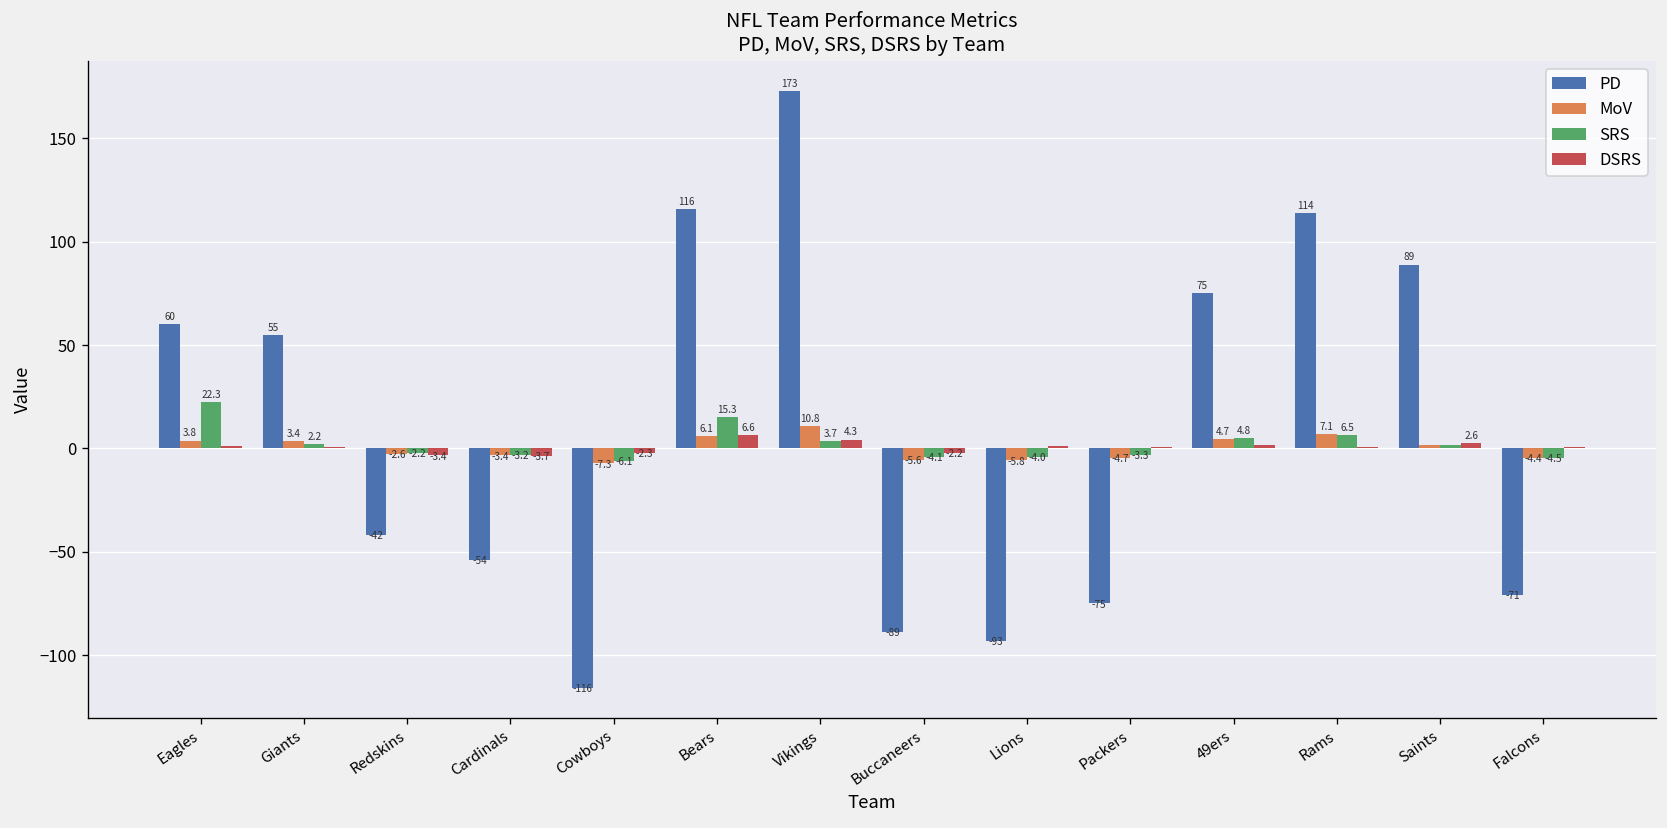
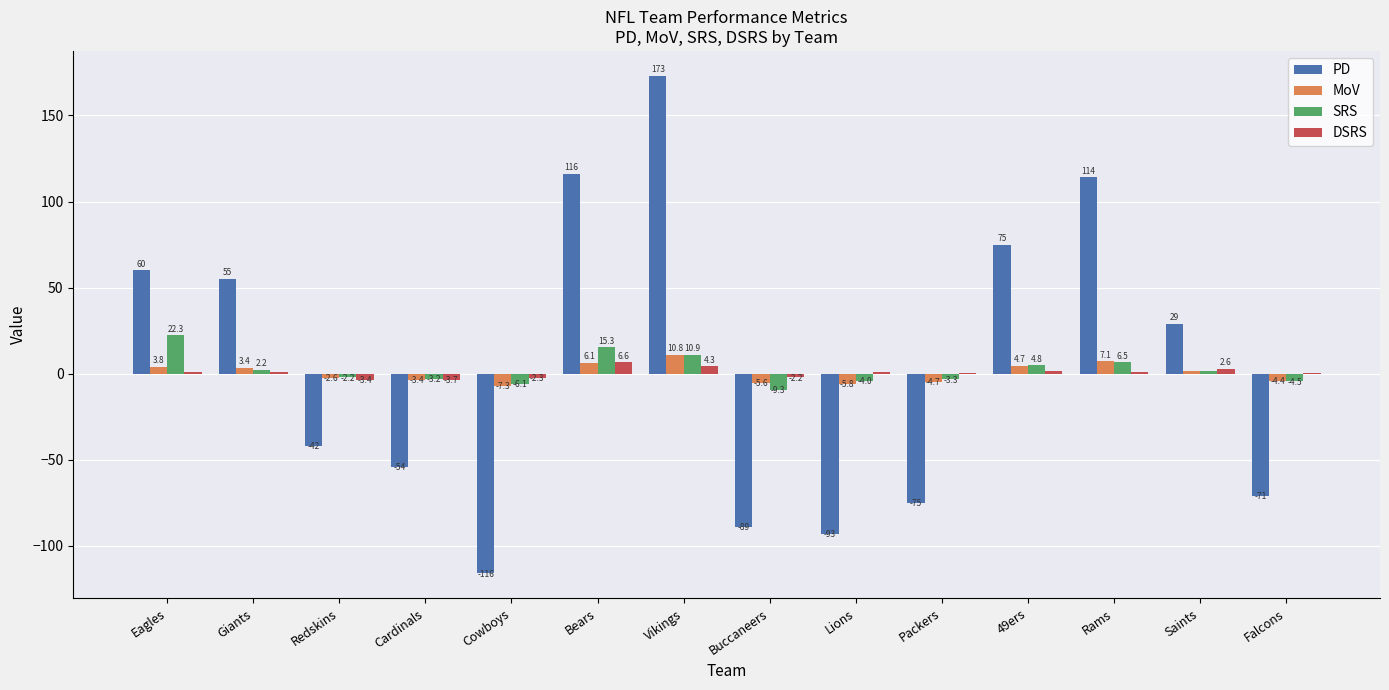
  {
    "PD": {
      "Eagles": 60,
      "Giants": 55,
      "Redskins": -42,
      "Cardinals": -54,
      "Cowboys": -116,
      "Bears": 116,
      "Vikings": 173,
      "Buccaneers": -89,
      "Lions": -93,
      "Packers": -75,
      "49ers": 75,
      "Rams": 114,
-     "Saints": 89,
+     "Saints": 29,
      "Falcons": -71
    },
    "SRS": {
      "Eagles": 22.3,
      "Giants": 2.2,
      "Redskins": -2.2,
      "Cardinals": -3.2,
      "Cowboys": -6.1,
      "Bears": 15.3,
-     "Vikings": 3.7,
-     "Buccaneers": -4.1,
+     "Vikings": 10.9,
+     "Buccaneers": -9.3,
      "Lions": -4.0,
      "Packers": -3.3,
      "49ers": 4.8,
      "Rams": 6.5,
      "Falcons": -4.5
    }
  }
